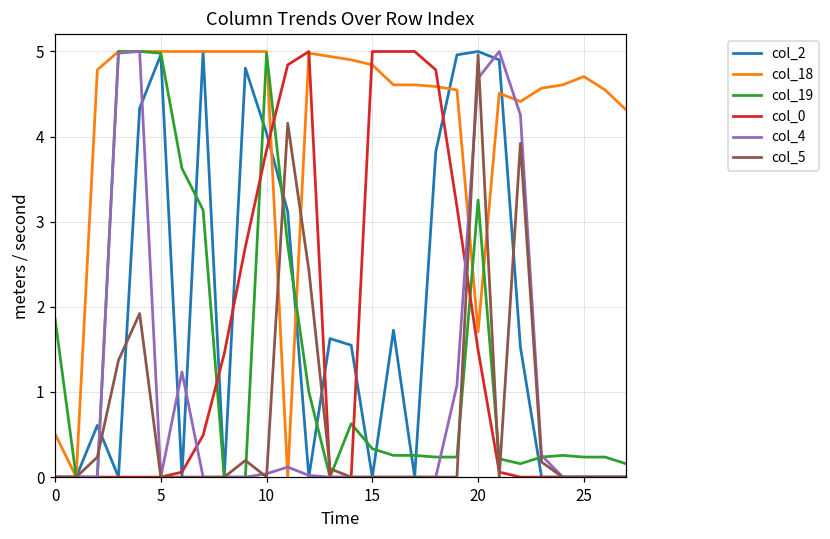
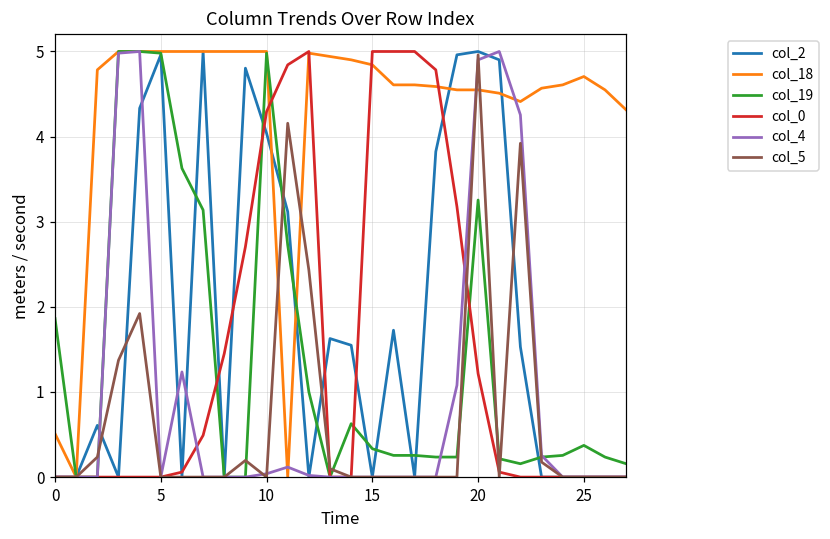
  {
    "col_2": {
      "10": 4.0,
      "20": 5.0
    },
    "col_18": {
      "0": 0.5,
      "15": 4.8,
-     "20": 1.7,
+     "20": 4.5,
      "25": 4.7
    },
    "col_19": {
      "0": 1.9,
      "15": 0.3,
      "20": 3.3,
-     "25": 0.2
+     "25": 0.4
    },
    "col_0": {
-     "10": 3.8,
+     "10": 4.3,
      "15": 5.0,
-     "20": 1.5
+     "20": 1.2
    },
    "col_4": {
      "10": 0.0,
-     "20": 4.7
+     "20": 4.9
    },
    "col_5": {
      "10": 0.0,
      "20": 5.0
    }
  }
